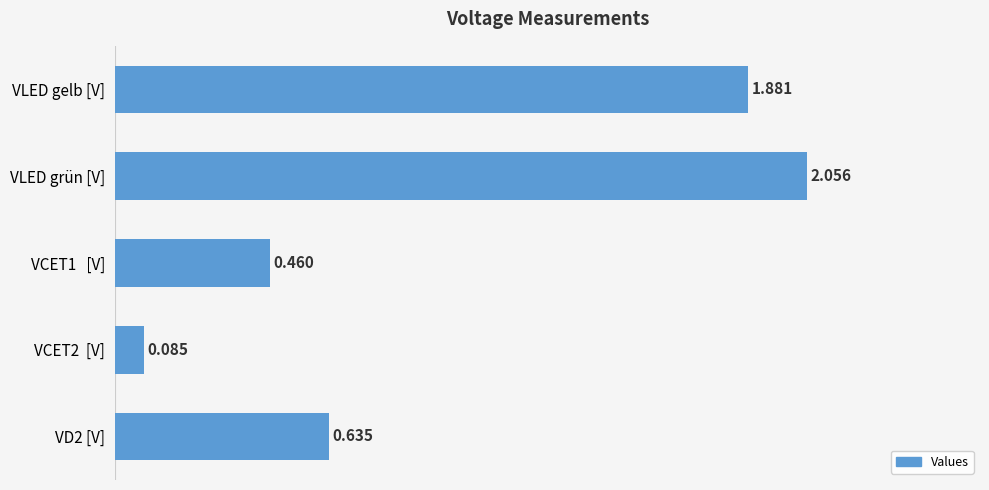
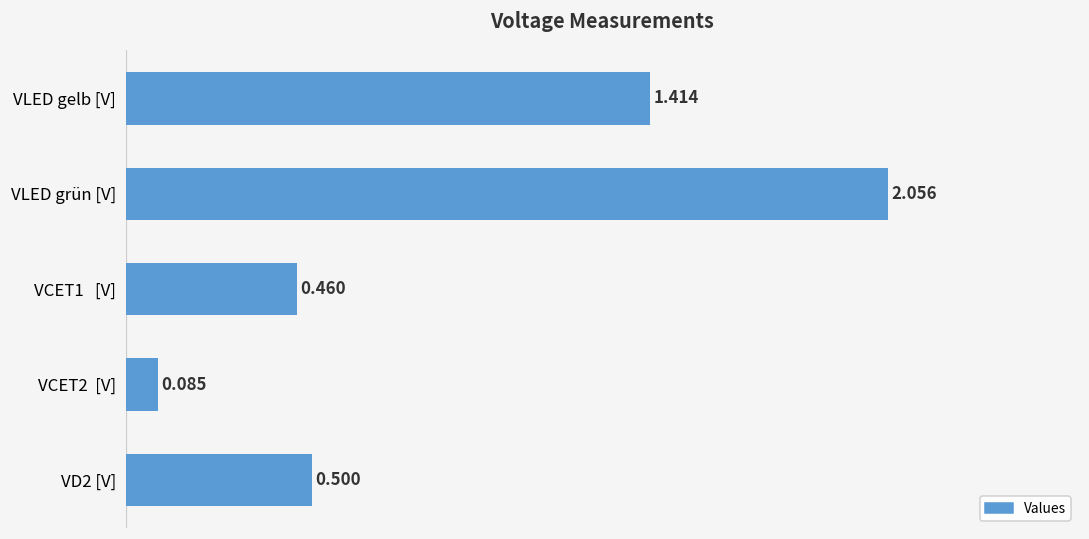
  {
-   "VLED gelb [V]": 1.881,
+   "VLED gelb [V]": 1.414,
    "VLED grün [V]": 2.056,
    "VCET1 [V]": 0.460,
    "VCET2 [V]": 0.085,
-   "VD2 [V]": 0.635
+   "VD2 [V]": 0.500
  }
